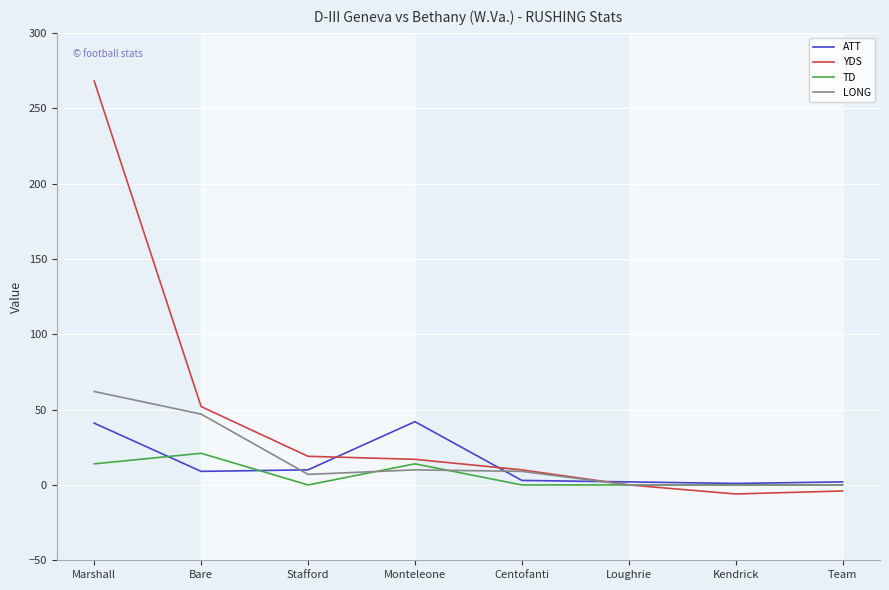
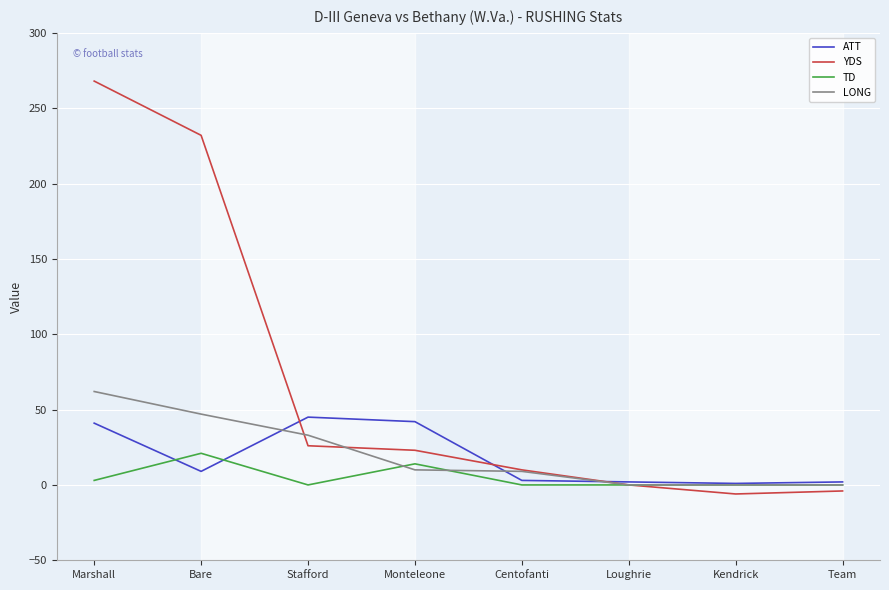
  {
    "ATT": {
      "Marshall": 41,
      "Bare": 9,
-     "Stafford": 10,
+     "Stafford": 45,
      "Monteleone": 42,
      "Centofanti": 3,
      "Loughrie": 2,
      "Team": 2
    },
    "YDS": {
      "Marshall": 268,
-     "Bare": 52,
-     "Stafford": 19,
-     "Monteleone": 17,
+     "Bare": 232,
+     "Stafford": 26,
+     "Monteleone": 23,
      "Kendrick": -6,
      "Team": -4
    },
    "TD": {
-     "Marshall": 14,
+     "Marshall": 3,
      "Bare": 21,
      "Stafford": 0,
      "Monteleone": 14,
      "Centofanti": 0
    },
    "LONG": {
      "Marshall": 62,
      "Bare": 47,
-     "Stafford": 7,
+     "Stafford": 33,
      "Monteleone": 10
    }
  }
